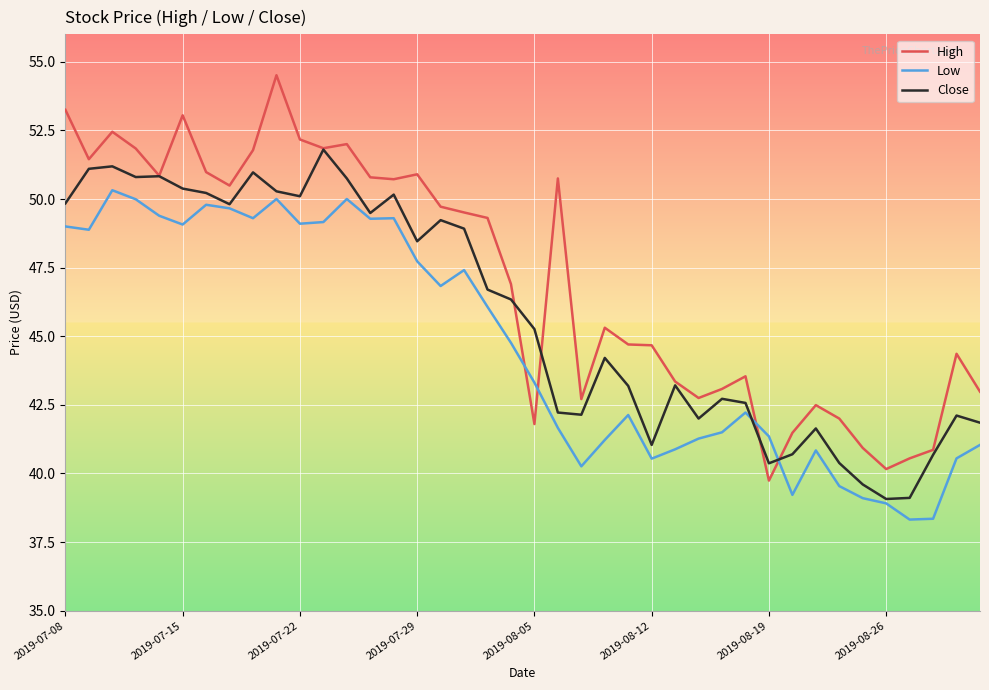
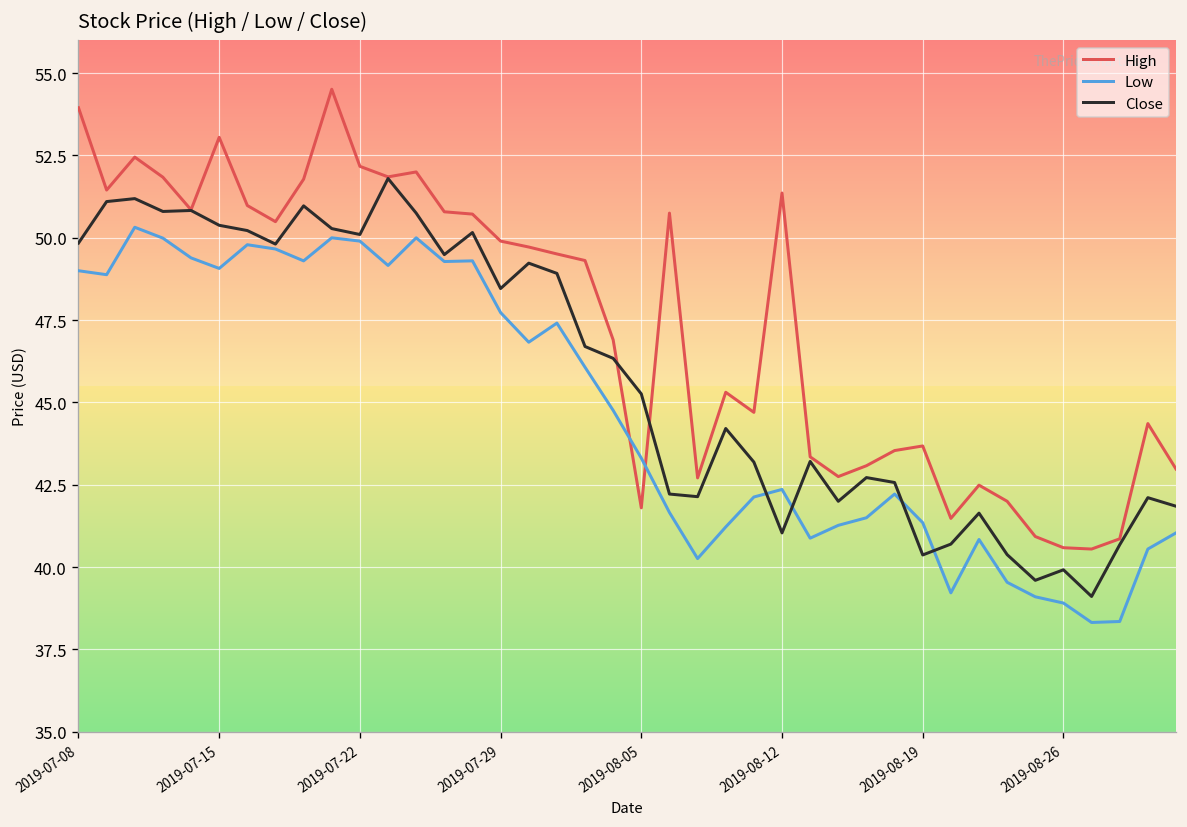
  {
    "High": {
-     "2019-07-08": 53.3,
+     "2019-07-08": 54.0,
      "2019-07-15": 53.1,
      "2019-07-22": 52.2,
-     "2019-07-29": 50.9,
+     "2019-07-29": 49.9,
      "2019-08-05": 41.8,
-     "2019-08-12": 44.7,
-     "2019-08-19": 39.7,
-     "2019-08-26": 40.2
+     "2019-08-12": 51.4,
+     "2019-08-19": 43.7,
+     "2019-08-26": 40.6
    },
    "Low": {
      "2019-07-08": 49.0,
      "2019-07-15": 49.1,
-     "2019-07-22": 49.1,
+     "2019-07-22": 49.9,
      "2019-07-29": 47.7,
      "2019-08-05": 43.3,
-     "2019-08-12": 40.5,
+     "2019-08-12": 42.4,
      "2019-08-19": 41.4,
      "2019-08-26": 38.9
    },
    "Close": {
      "2019-07-08": 49.8,
      "2019-07-15": 50.4,
      "2019-07-22": 50.1,
      "2019-07-29": 48.5,
      "2019-08-05": 45.3,
      "2019-08-12": 41.0,
      "2019-08-19": 40.4,
-     "2019-08-26": 39.1
+     "2019-08-26": 39.9
    }
  }
